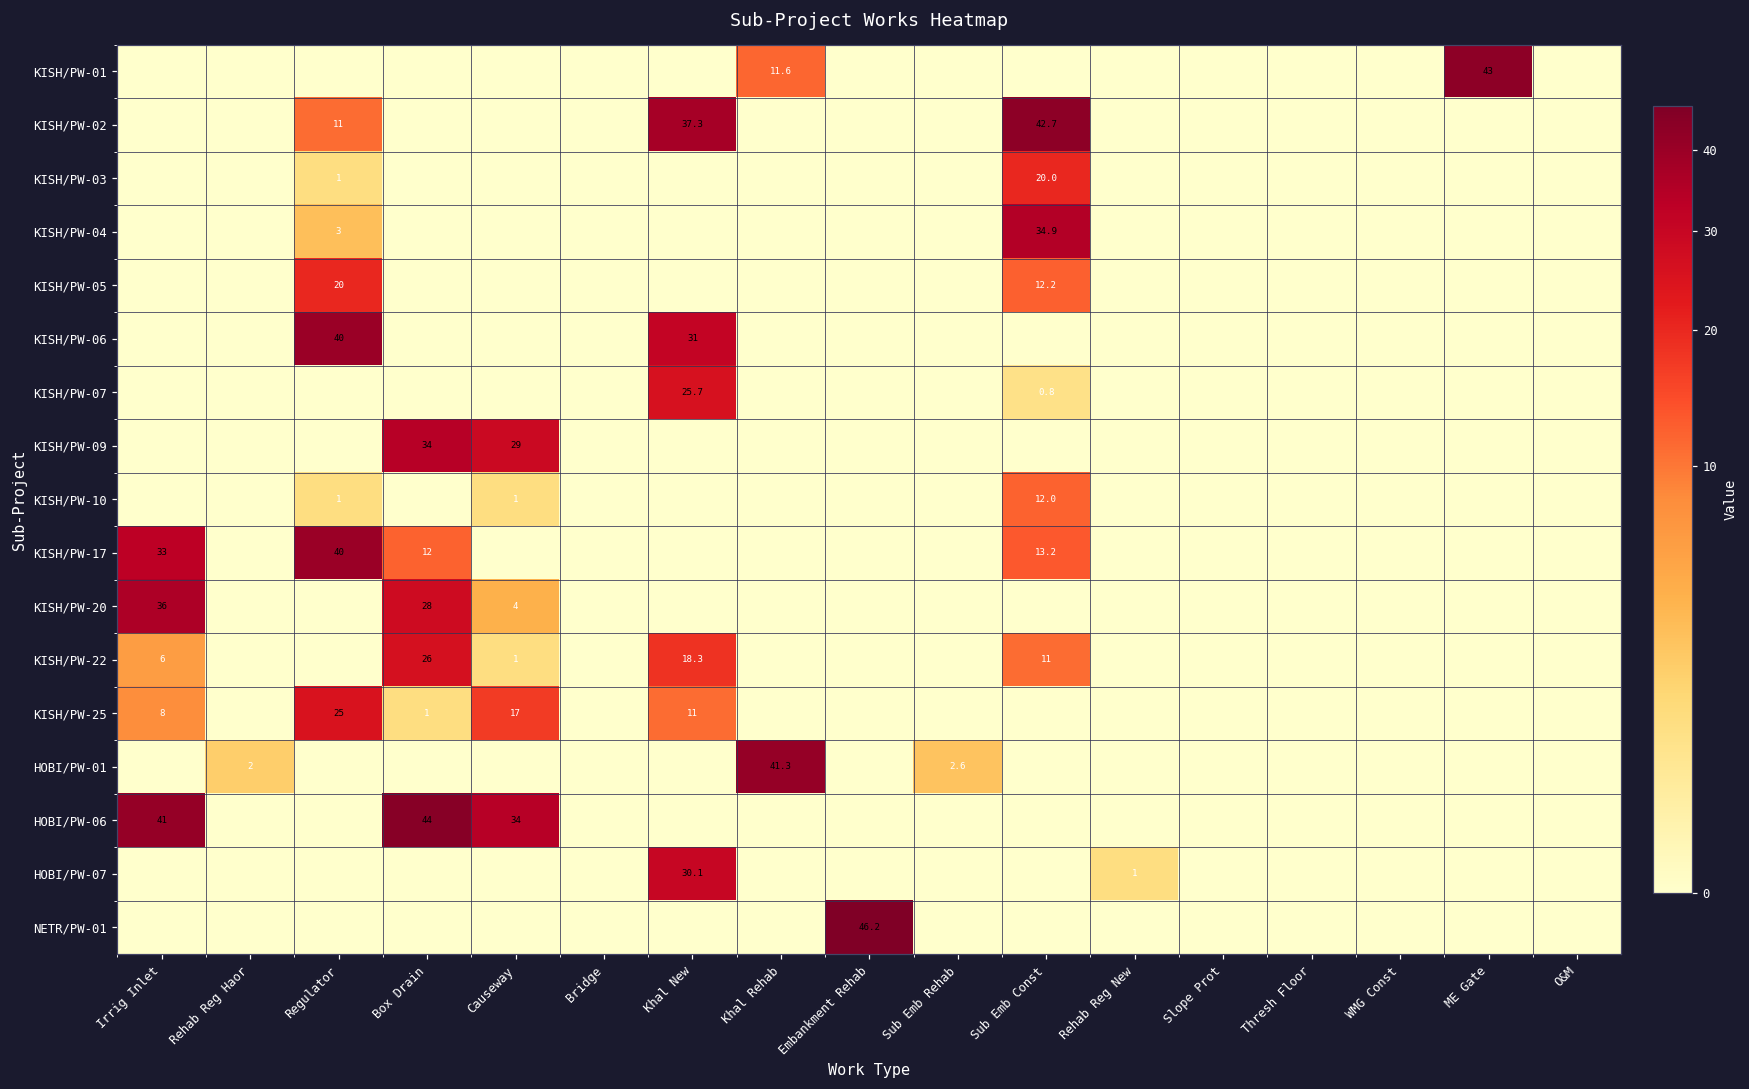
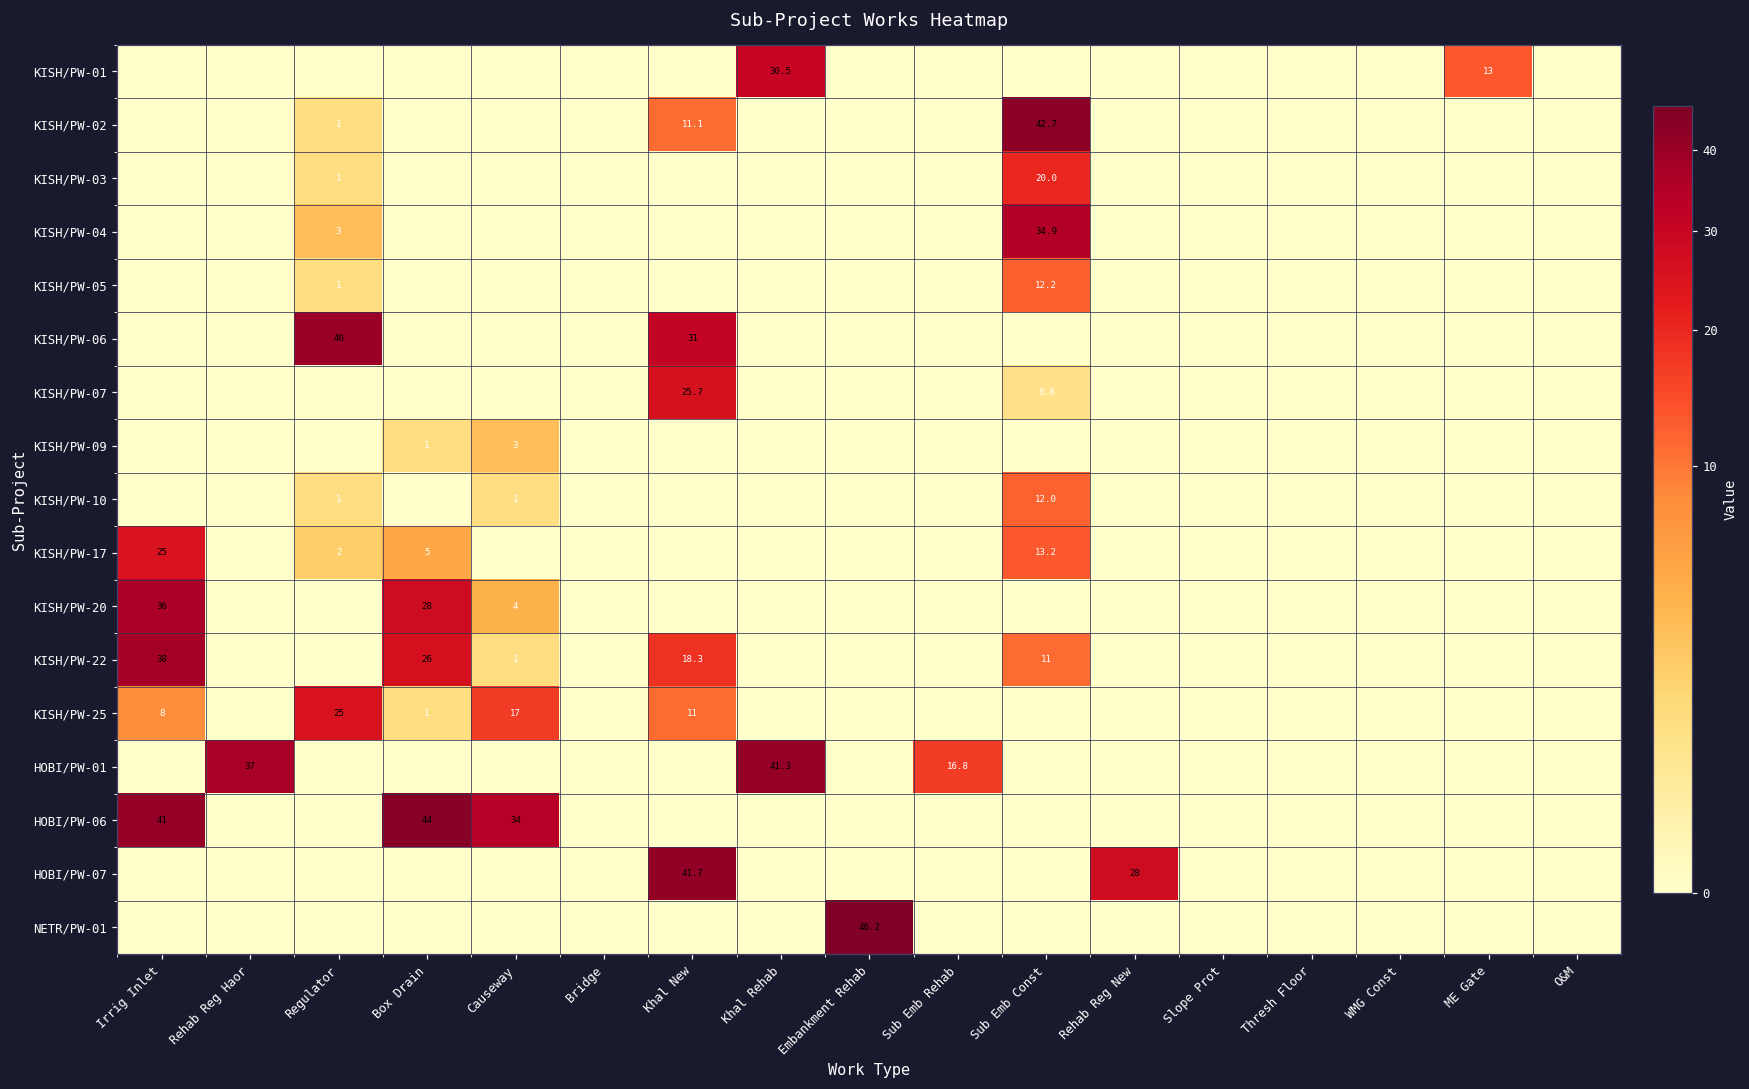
  {
    "KISH/PW-01": {
-     "Khal Rehab": 11.6,
-     "ME Gate": 43
+     "Khal Rehab": 30.5,
+     "ME Gate": 13
    },
    "KISH/PW-02": {
-     "Regulator": 11,
-     "Khal New": 37.3,
+     "Regulator": 1,
+     "Khal New": 11.1,
      "Sub Emb Const": 42.7
    },
    "KISH/PW-03": {
      "Regulator": 1,
      "Sub Emb Const": 20.0
    },
    "KISH/PW-04": {
      "Regulator": 3,
      "Sub Emb Const": 34.9
    },
    "KISH/PW-05": {
-     "Regulator": 20,
+     "Regulator": 1,
      "Sub Emb Const": 12.2
    },
    "KISH/PW-06": {
      "Regulator": 40,
      "Khal New": 31
    },
    "KISH/PW-07": {
      "Khal New": 25.7,
      "Sub Emb Const": 0.8
    },
    "KISH/PW-09": {
-     "Box Drain": 34,
-     "Causeway": 29
+     "Box Drain": 1,
+     "Causeway": 3
    },
    "KISH/PW-10": {
      "Regulator": 1,
      "Causeway": 1,
      "Sub Emb Const": 12.0
    },
    "KISH/PW-17": {
-     "Irrig Inlet": 33,
-     "Regulator": 40,
-     "Box Drain": 12,
+     "Irrig Inlet": 25,
+     "Regulator": 2,
+     "Box Drain": 5,
      "Sub Emb Const": 13.2
    },
    "KISH/PW-20": {
      "Irrig Inlet": 36,
      "Box Drain": 28,
      "Causeway": 4
    },
    "KISH/PW-22": {
-     "Irrig Inlet": 6,
+     "Irrig Inlet": 38,
      "Box Drain": 26,
      "Causeway": 1,
      "Khal New": 18.3,
      "Sub Emb Const": 11
    },
    "KISH/PW-25": {
      "Irrig Inlet": 8,
      "Regulator": 25,
      "Box Drain": 1,
      "Causeway": 17,
      "Khal New": 11
    },
    "HOBI/PW-01": {
-     "Rehab Reg Haor": 2,
+     "Rehab Reg Haor": 37,
      "Khal Rehab": 41.3,
-     "Sub Emb Rehab": 2.6
+     "Sub Emb Rehab": 16.8
    },
    "HOBI/PW-06": {
      "Irrig Inlet": 41,
      "Box Drain": 44,
      "Causeway": 34
    },
    "HOBI/PW-07": {
-     "Khal New": 30.1,
-     "Rehab Reg New": 1
+     "Khal New": 41.7,
+     "Rehab Reg New": 28
    },
    "NETR/PW-01": {
      "Embankment Rehab": 46.2
    }
  }
